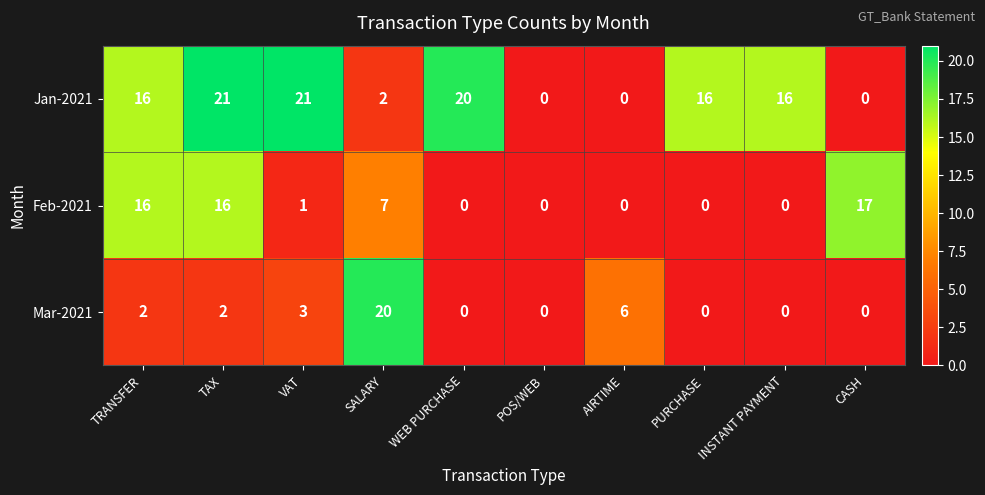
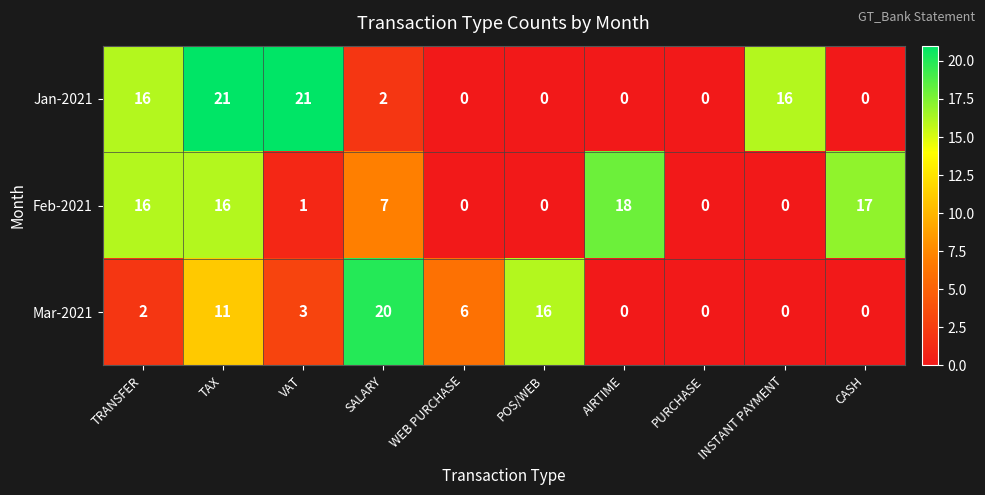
  {
    "Jan-2021": {
      "TRANSFER": 16,
      "TAX": 21,
      "VAT": 21,
      "SALARY": 2,
-     "WEB PURCHASE": 20,
+     "WEB PURCHASE": 0,
      "POS/WEB": 0,
      "AIRTIME": 0,
-     "PURCHASE": 16,
+     "PURCHASE": 0,
      "INSTANT PAYMENT": 16,
      "CASH": 0
    },
    "Feb-2021": {
      "TRANSFER": 16,
      "TAX": 16,
      "VAT": 1,
      "SALARY": 7,
      "WEB PURCHASE": 0,
      "POS/WEB": 0,
-     "AIRTIME": 0,
+     "AIRTIME": 18,
      "PURCHASE": 0,
      "INSTANT PAYMENT": 0,
      "CASH": 17
    },
    "Mar-2021": {
      "TRANSFER": 2,
-     "TAX": 2,
+     "TAX": 11,
      "VAT": 3,
      "SALARY": 20,
-     "WEB PURCHASE": 0,
-     "POS/WEB": 0,
-     "AIRTIME": 6,
+     "WEB PURCHASE": 6,
+     "POS/WEB": 16,
+     "AIRTIME": 0,
      "PURCHASE": 0,
      "INSTANT PAYMENT": 0,
      "CASH": 0
    }
  }
